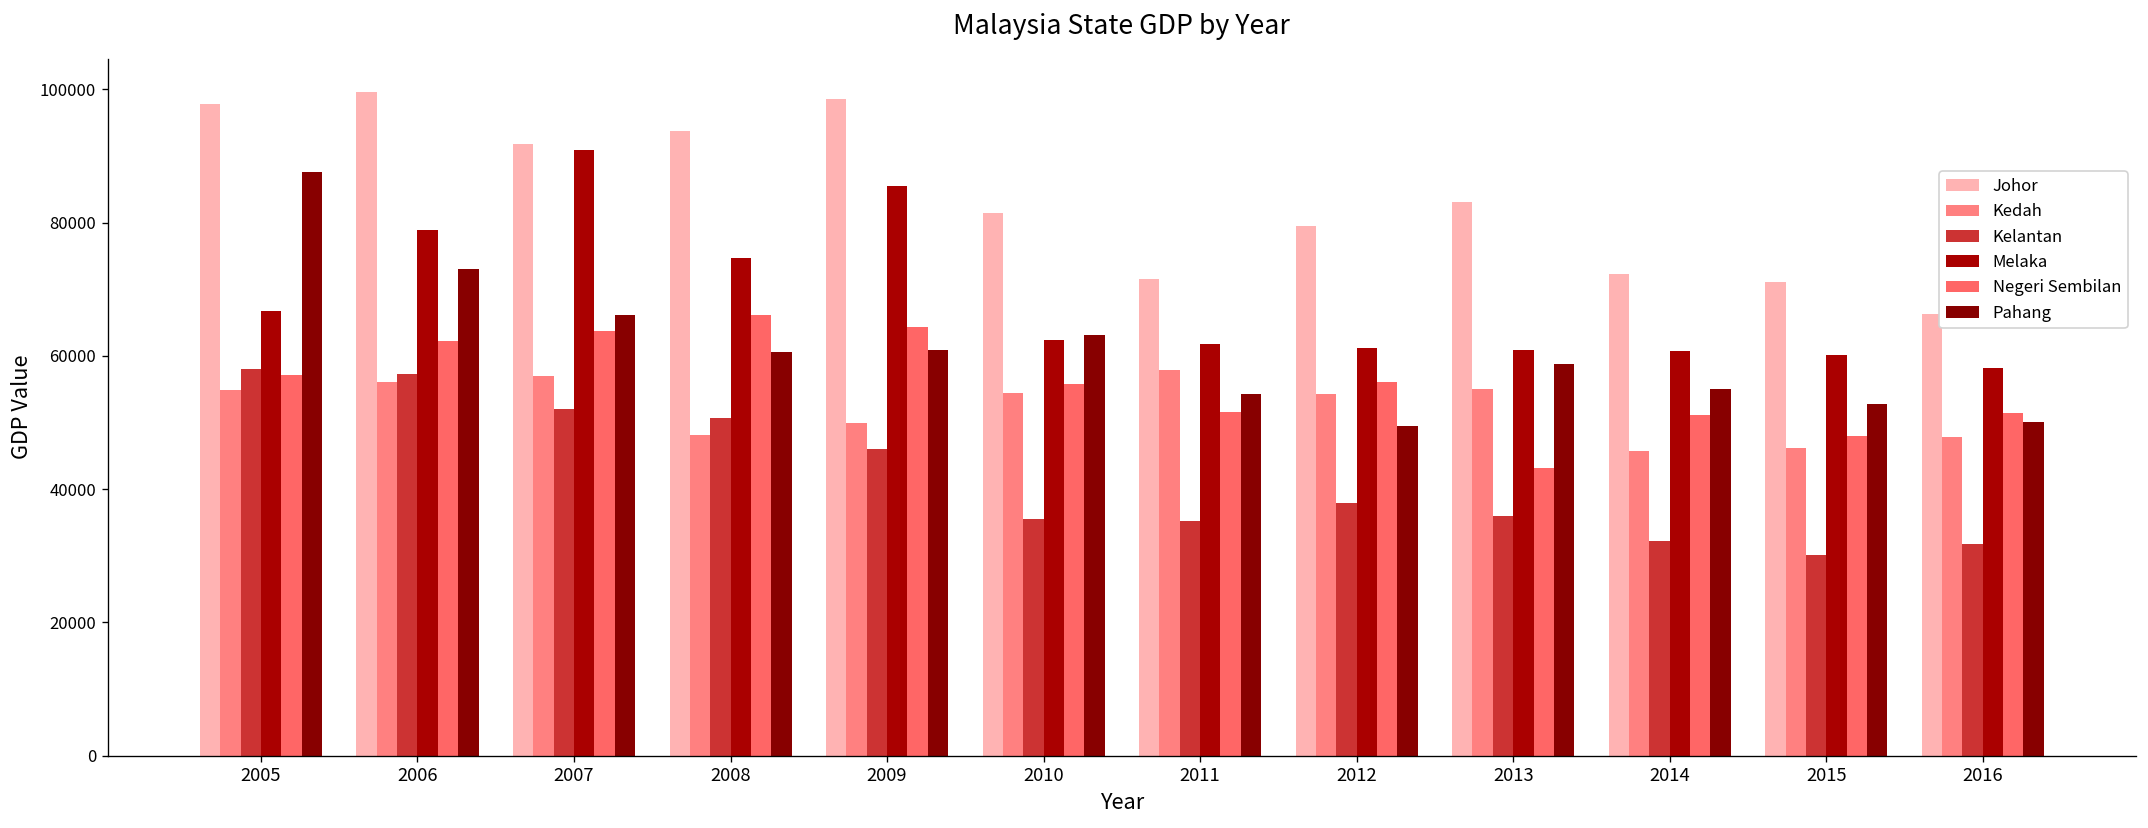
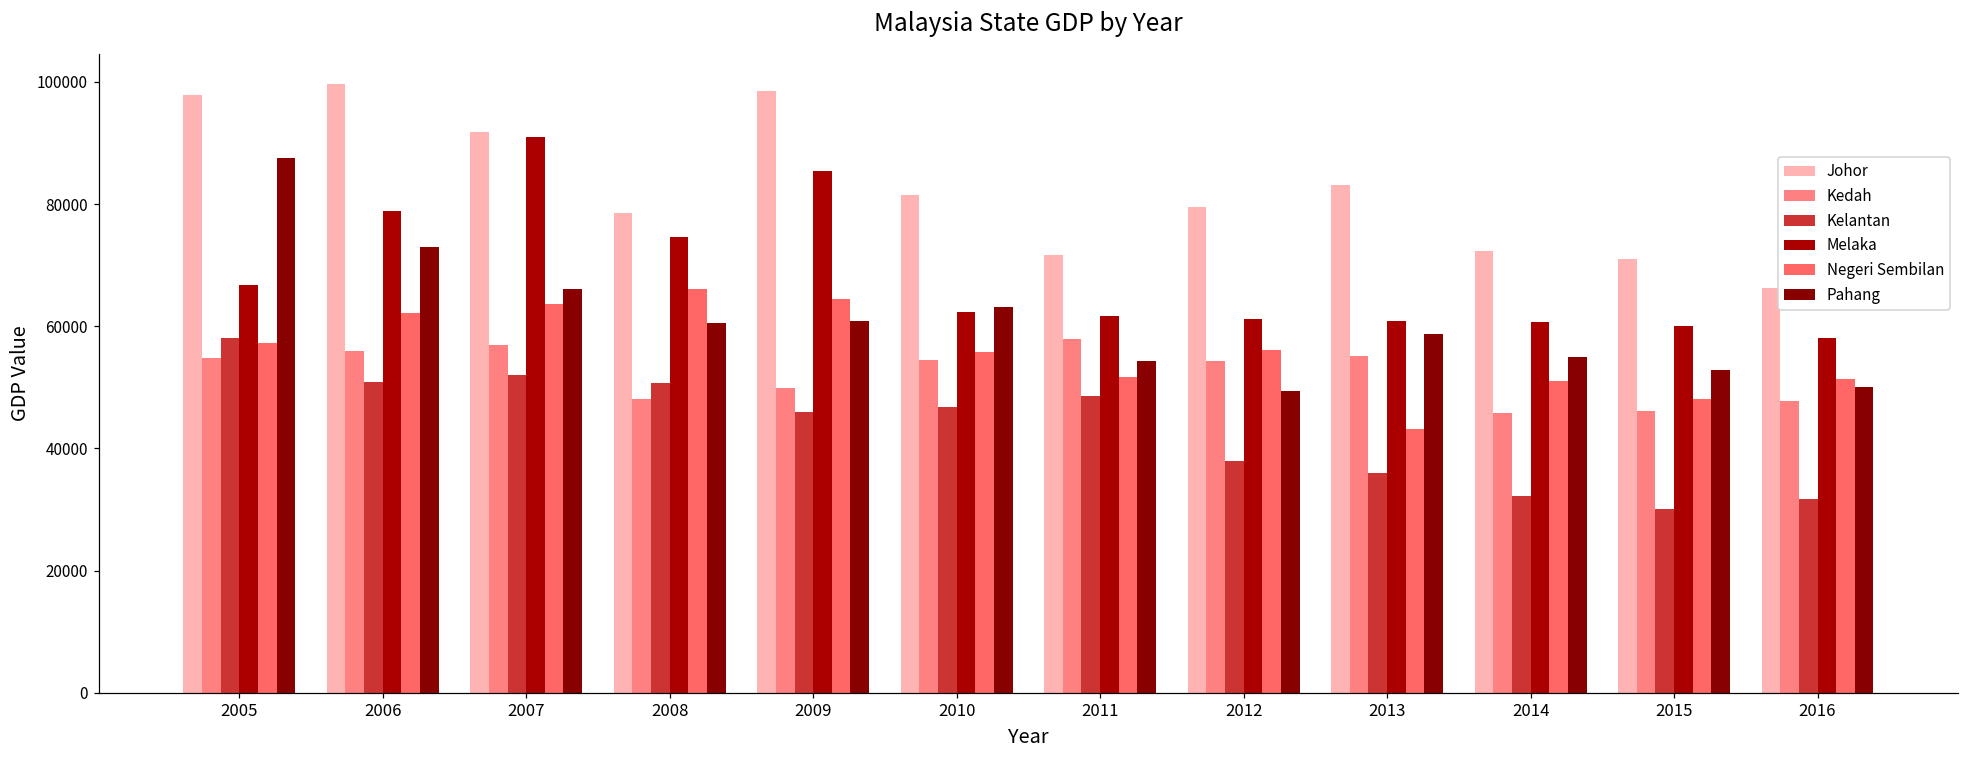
  {
    "Johor": {
      "2005": 98000,
      "2006": 100000,
      "2007": 92000,
-     "2008": 94000,
+     "2008": 79000,
      "2009": 99000,
      "2010": 81000,
      "2011": 72000,
      "2012": 79000,
      "2013": 83000,
      "2014": 72000,
      "2015": 71000,
      "2016": 66000
    },
    "Kelantan": {
      "2005": 58000,
-     "2006": 57000,
+     "2006": 51000,
      "2007": 52000,
      "2008": 51000,
      "2009": 46000,
-     "2010": 35000,
-     "2011": 35000,
+     "2010": 47000,
+     "2011": 49000,
      "2012": 38000,
      "2013": 36000,
      "2014": 32000,
      "2015": 30000,
      "2016": 32000
    }
  }
